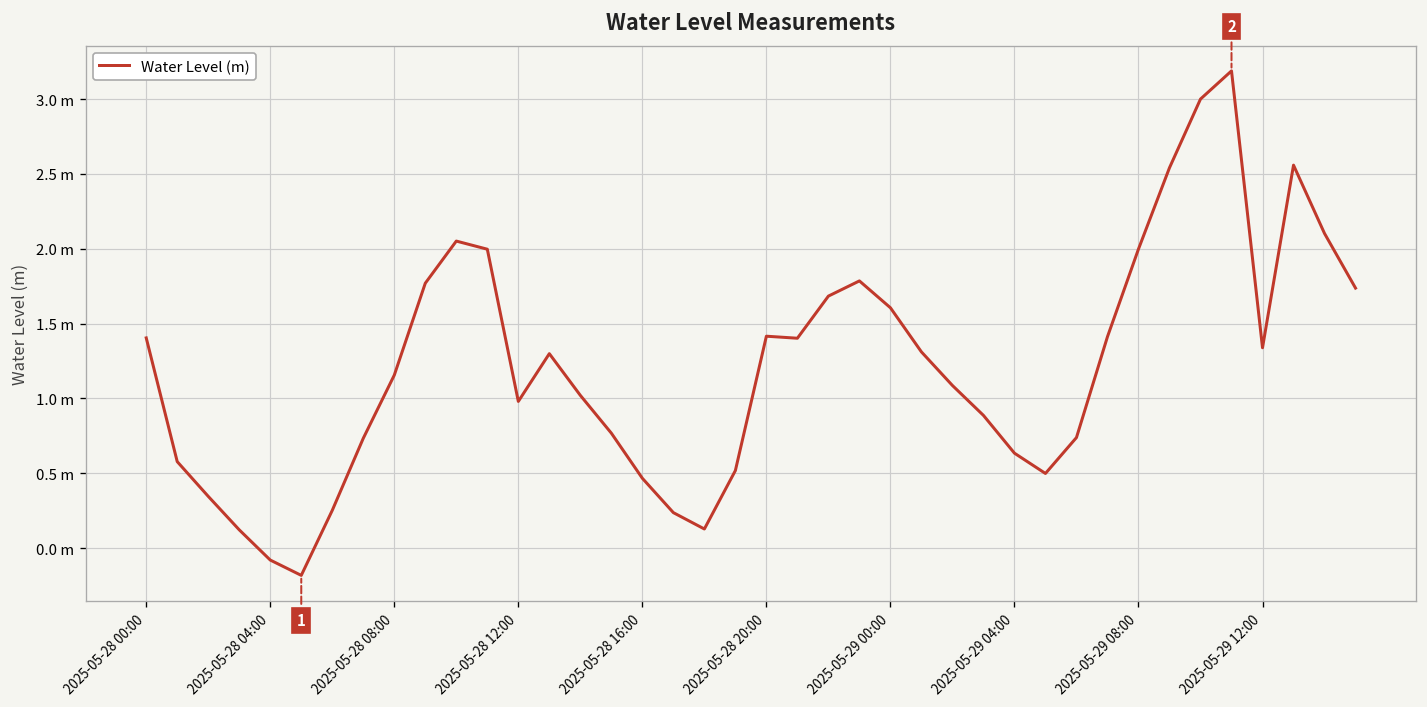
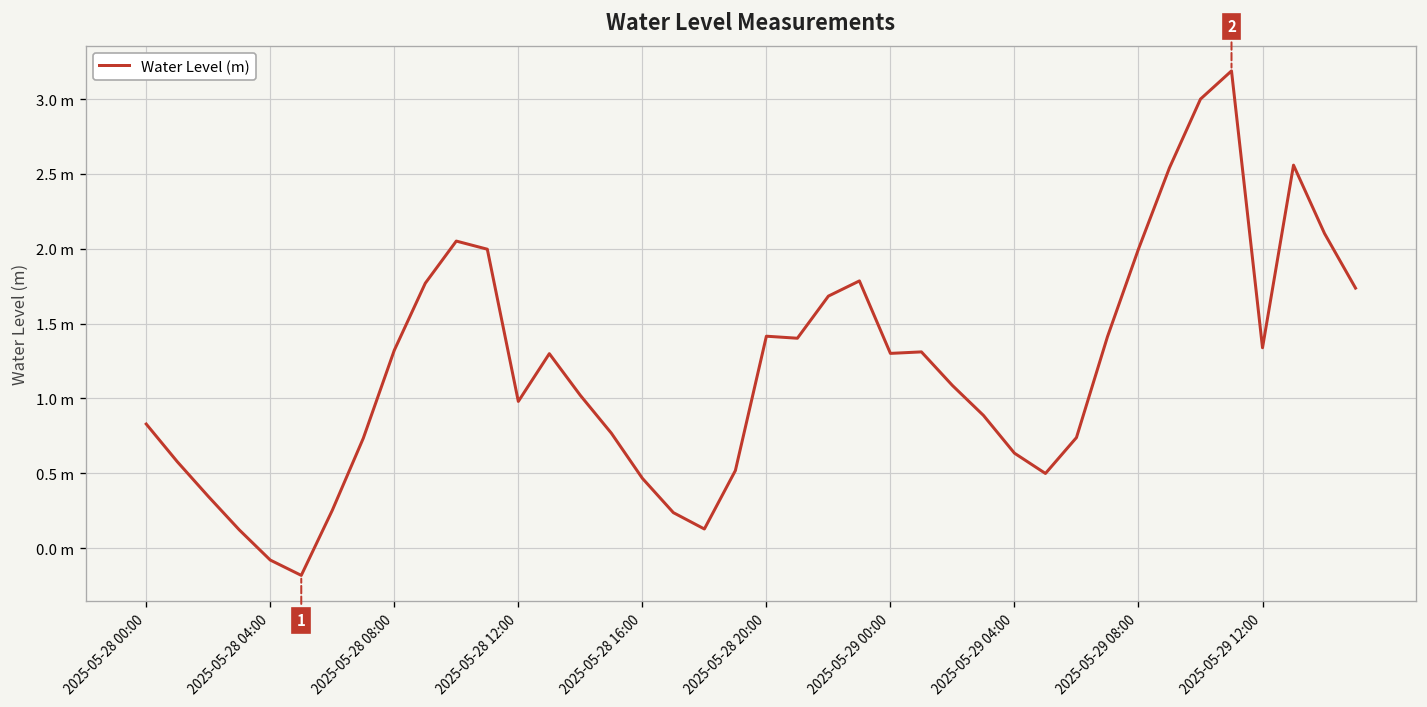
  {
-   "2025-05-28 00:00": "1.40 m",
+   "2025-05-28 00:00": "0.83 m",
    "2025-05-28 04:00": "-0.08 m",
-   "2025-05-28 08:00": "1.16 m",
+   "2025-05-28 08:00": "1.32 m",
    "2025-05-28 12:00": "0.98 m",
    "2025-05-28 16:00": "0.47 m",
    "2025-05-28 20:00": "1.42 m",
-   "2025-05-29 00:00": "1.61 m",
+   "2025-05-29 00:00": "1.30 m",
    "2025-05-29 04:00": "0.63 m",
    "2025-05-29 08:00": "2.00 m",
    "2025-05-29 12:00": "1.34 m"
  }
